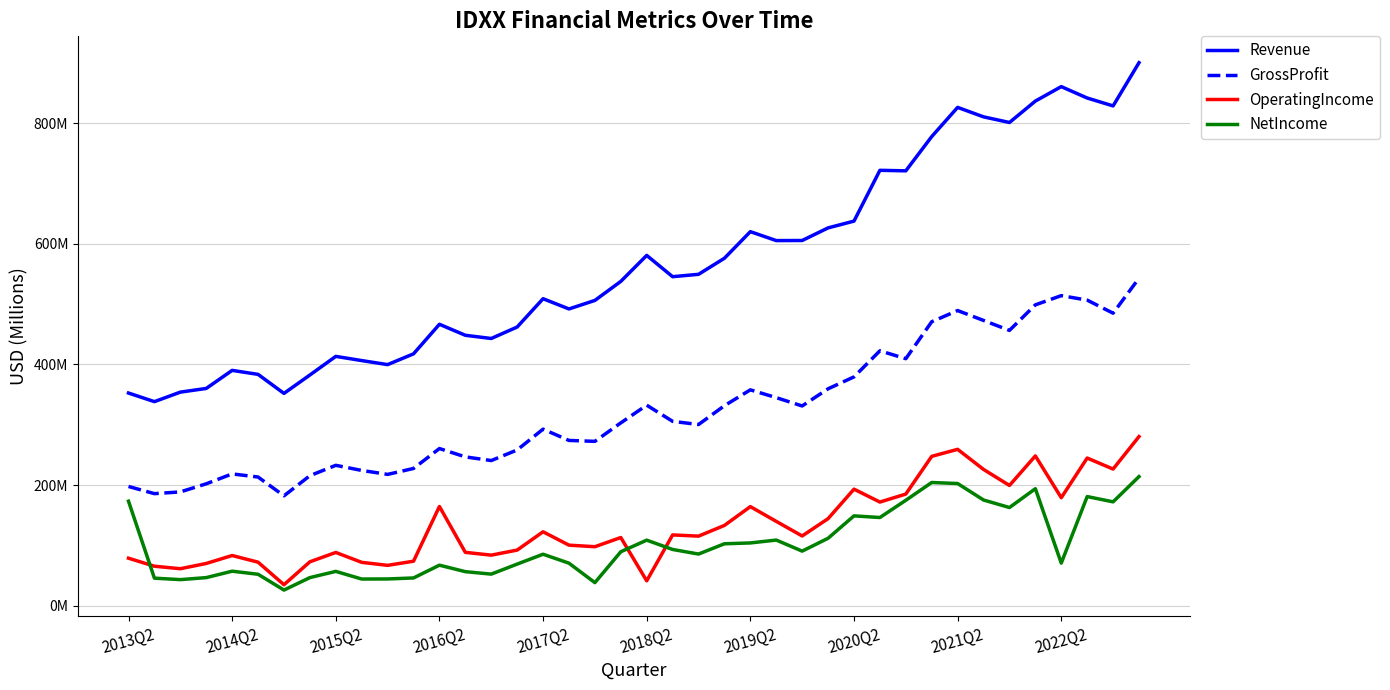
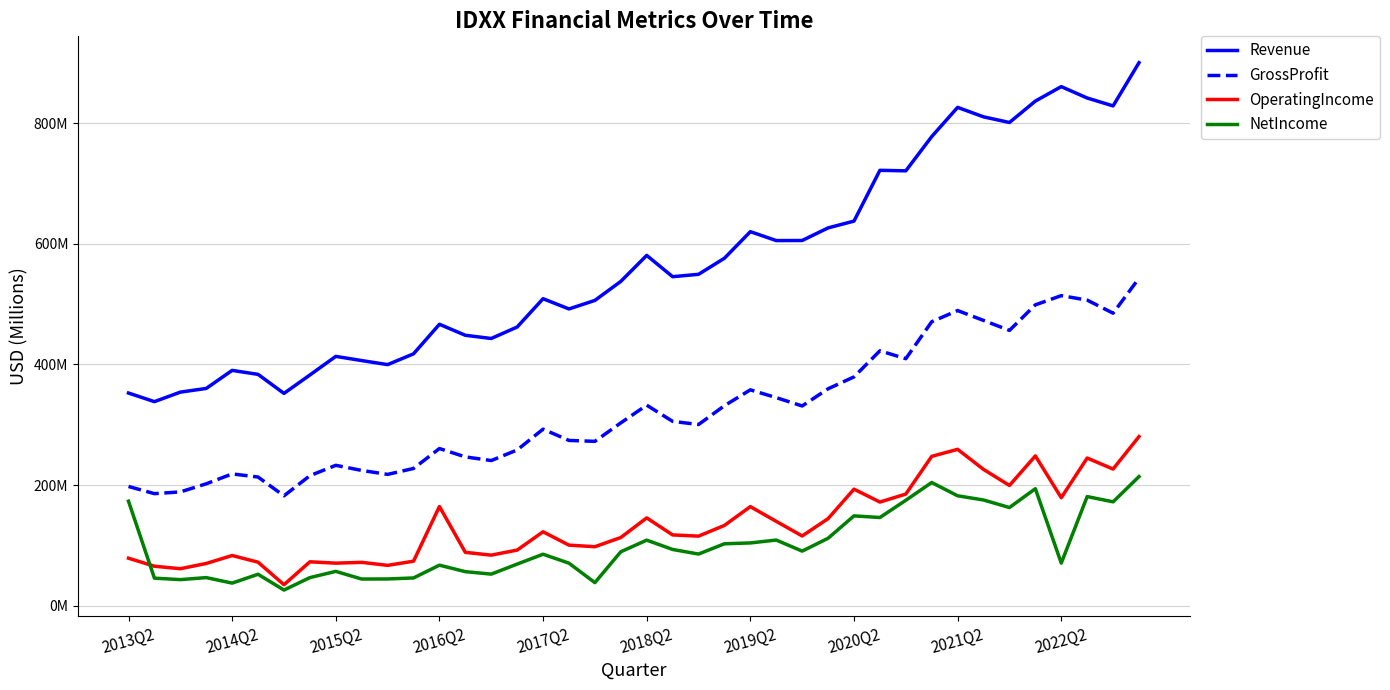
  {
    "OperatingIncome": {
      "2013Q2": 80000000,
      "2014Q2": 80000000,
-     "2015Q2": 90000000,
+     "2015Q2": 70000000,
      "2016Q2": 160000000,
      "2017Q2": 120000000,
-     "2018Q2": 40000000,
+     "2018Q2": 150000000,
      "2019Q2": 160000000,
      "2020Q2": 190000000,
      "2021Q2": 260000000,
      "2022Q2": 180000000
    },
    "NetIncome": {
      "2013Q2": 170000000,
-     "2014Q2": 60000000,
+     "2014Q2": 40000000,
      "2015Q2": 60000000,
      "2016Q2": 70000000,
      "2017Q2": 90000000,
      "2018Q2": 110000000,
      "2019Q2": 100000000,
      "2020Q2": 150000000,
-     "2021Q2": 200000000,
+     "2021Q2": 180000000,
      "2022Q2": 70000000
    }
  }
